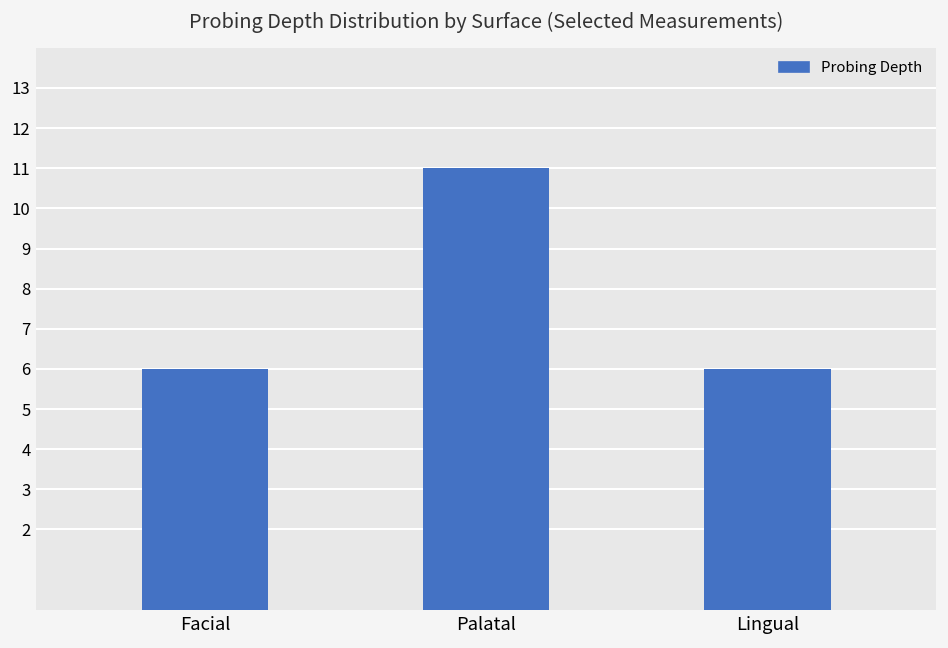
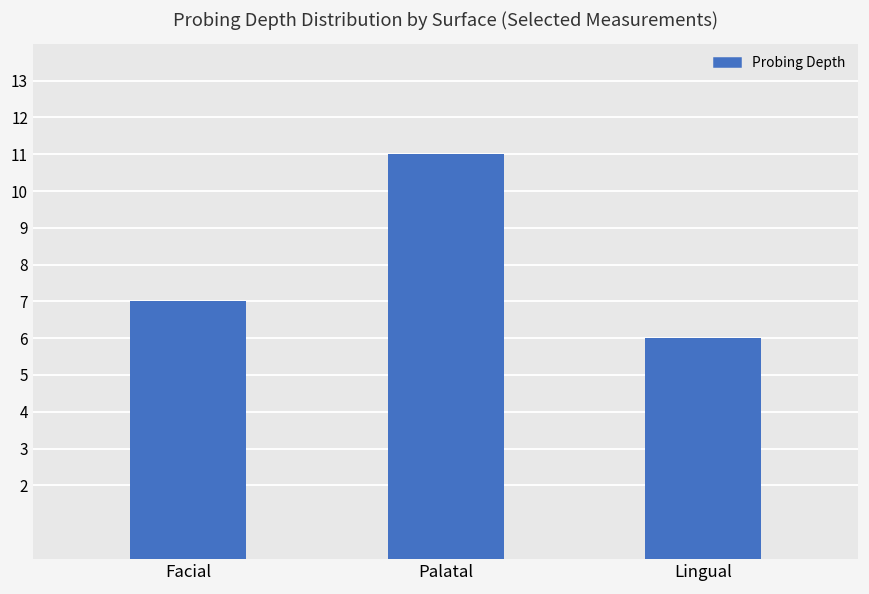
  {
-   "Facial": 6,
+   "Facial": 7,
    "Palatal": 11,
    "Lingual": 6
  }
